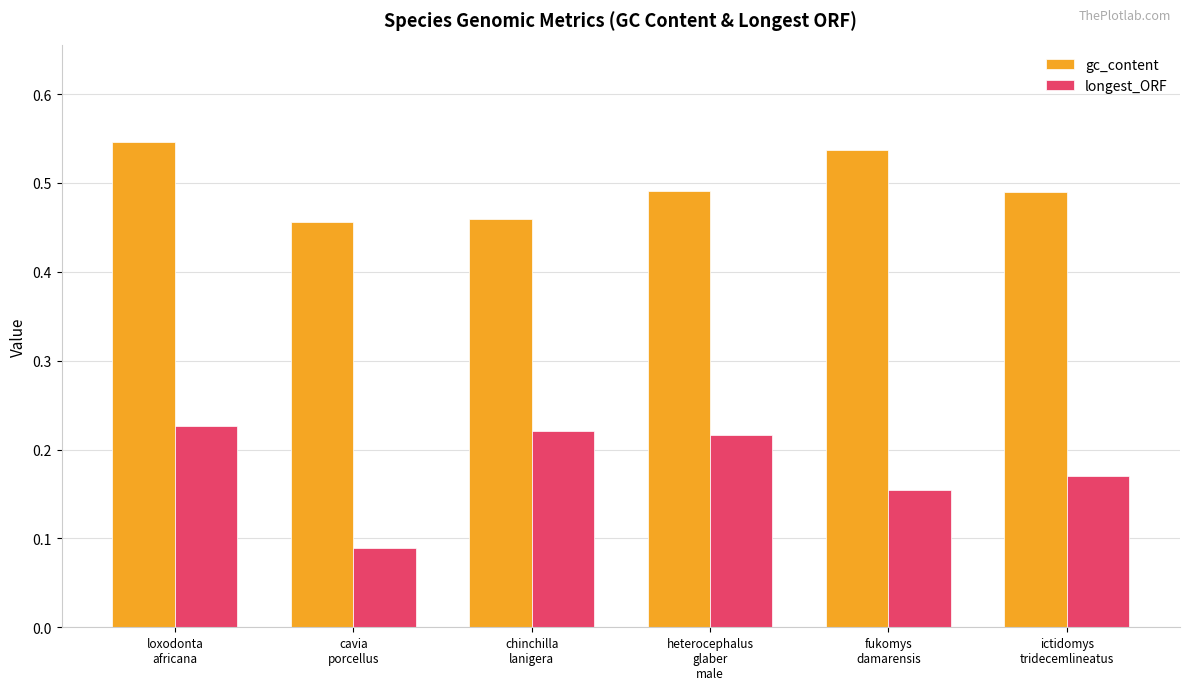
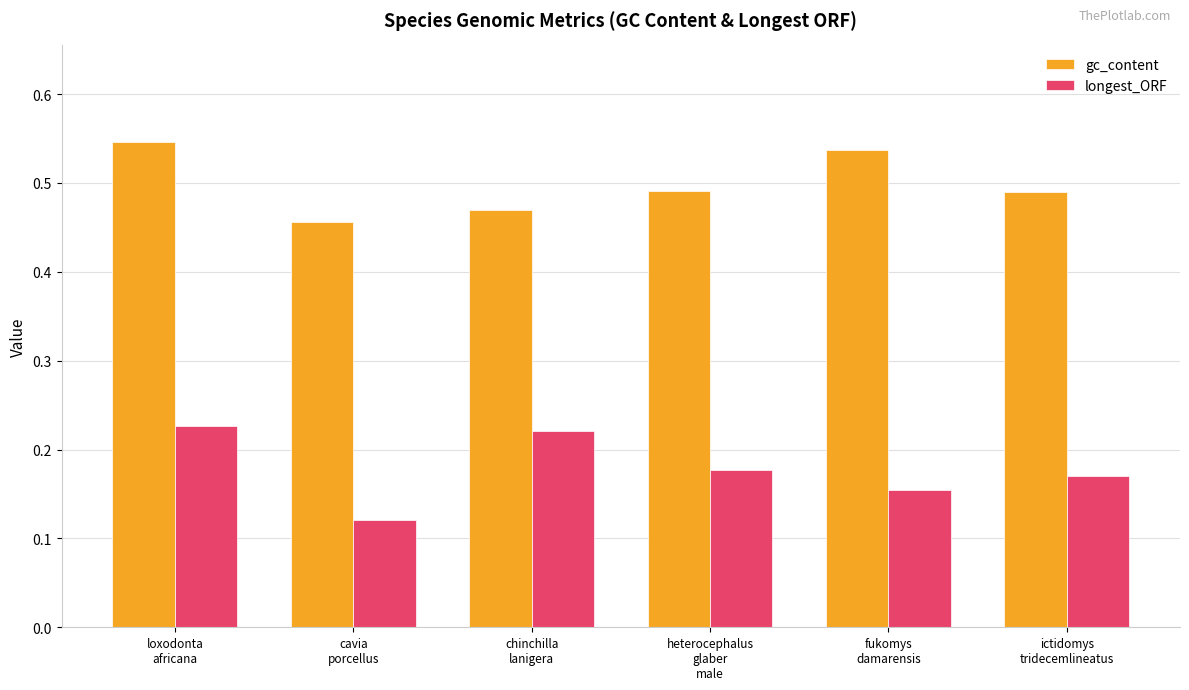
  {
    "gc_content": {
      "loxodonta africana": 0.55,
      "cavia porcellus": 0.46,
-     "chinchilla lanigera": 0.46,
+     "chinchilla lanigera": 0.47,
      "heterocephalus glaber male": 0.49,
      "fukomys damarensis": 0.54,
      "ictidomys tridecemlineatus": 0.49
    },
    "longest_ORF": {
      "loxodonta africana": 0.23,
-     "cavia porcellus": 0.09,
+     "cavia porcellus": 0.12,
      "chinchilla lanigera": 0.22,
-     "heterocephalus glaber male": 0.22,
+     "heterocephalus glaber male": 0.18,
      "fukomys damarensis": 0.15,
      "ictidomys tridecemlineatus": 0.17
    }
  }
